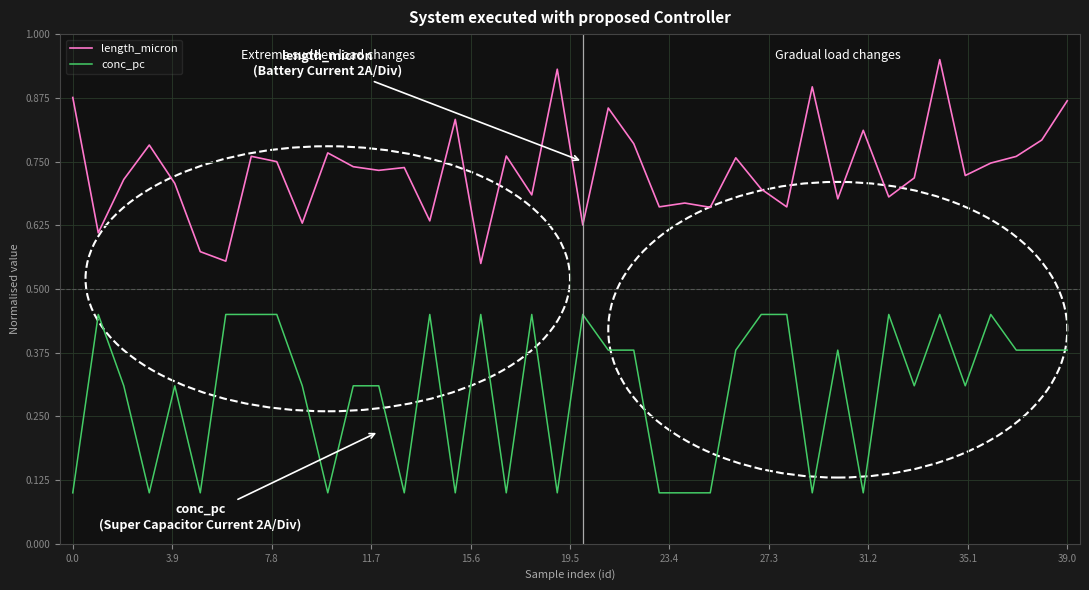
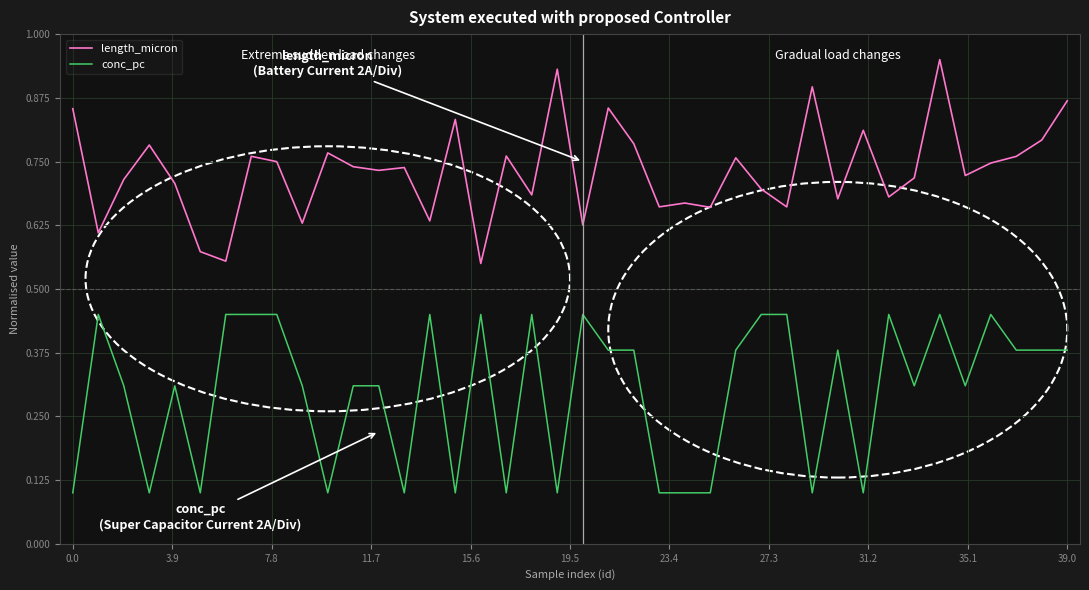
  {
    "length_micron": {
-     "0.0": 0.88,
+     "0.0": 0.85,
      "39.0": 0.87
    },
    "conc_pc": {
      "0.0": 0.10,
      "39.0": 0.38
    }
  }
